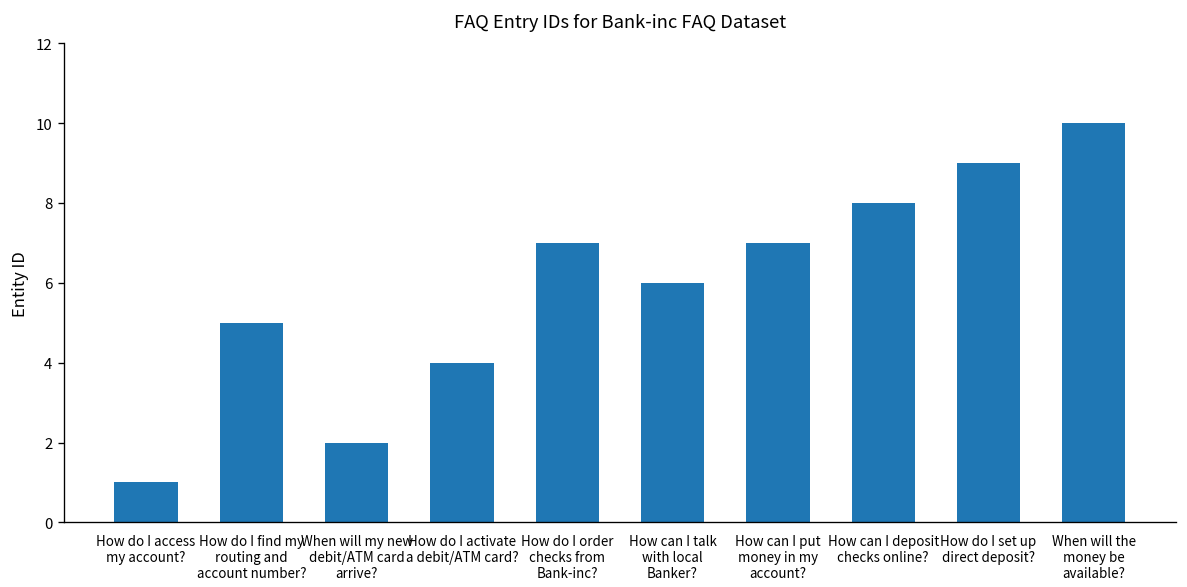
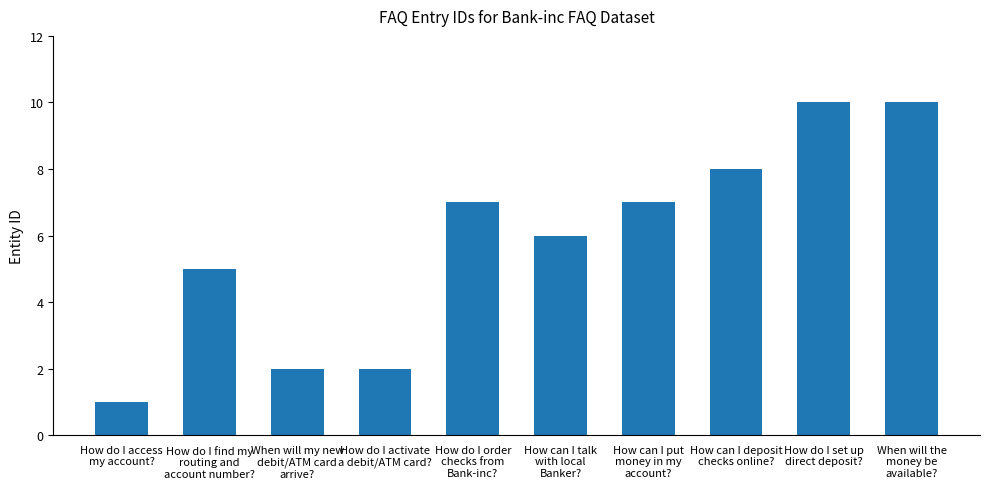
  {
    "How do I access my account?": 1,
    "How do I find my routing and account number?": 5,
    "When will my new debit/ATM card arrive?": 2,
-   "How do I activate a debit/ATM card?": 4,
+   "How do I activate a debit/ATM card?": 2,
    "How do I order checks from Bank-inc?": 7,
    "How can I talk with local Banker?": 6,
    "How can I put money in my account?": 7,
    "How can I deposit checks online?": 8,
-   "How do I set up direct deposit?": 9,
+   "How do I set up direct deposit?": 10,
    "When will the money be available?": 10
  }
